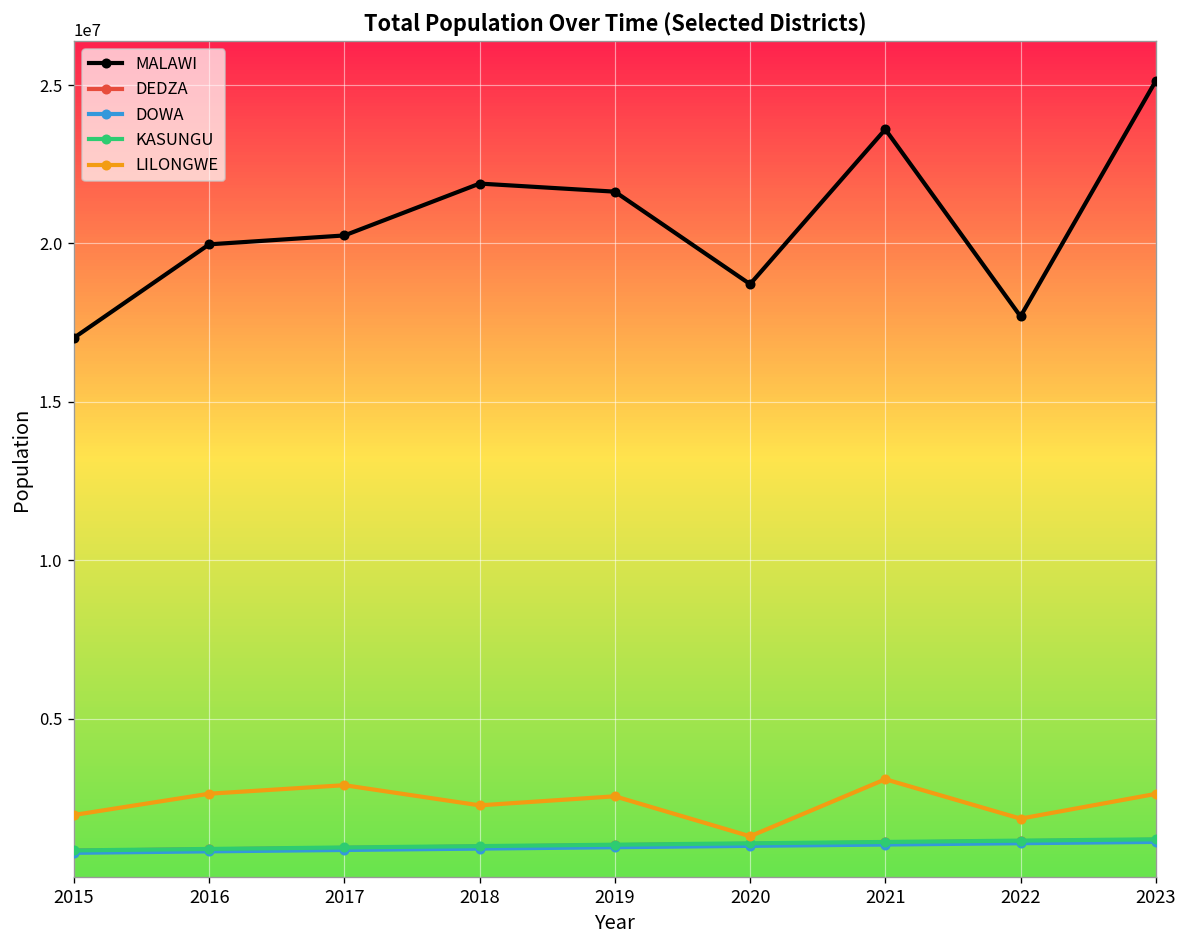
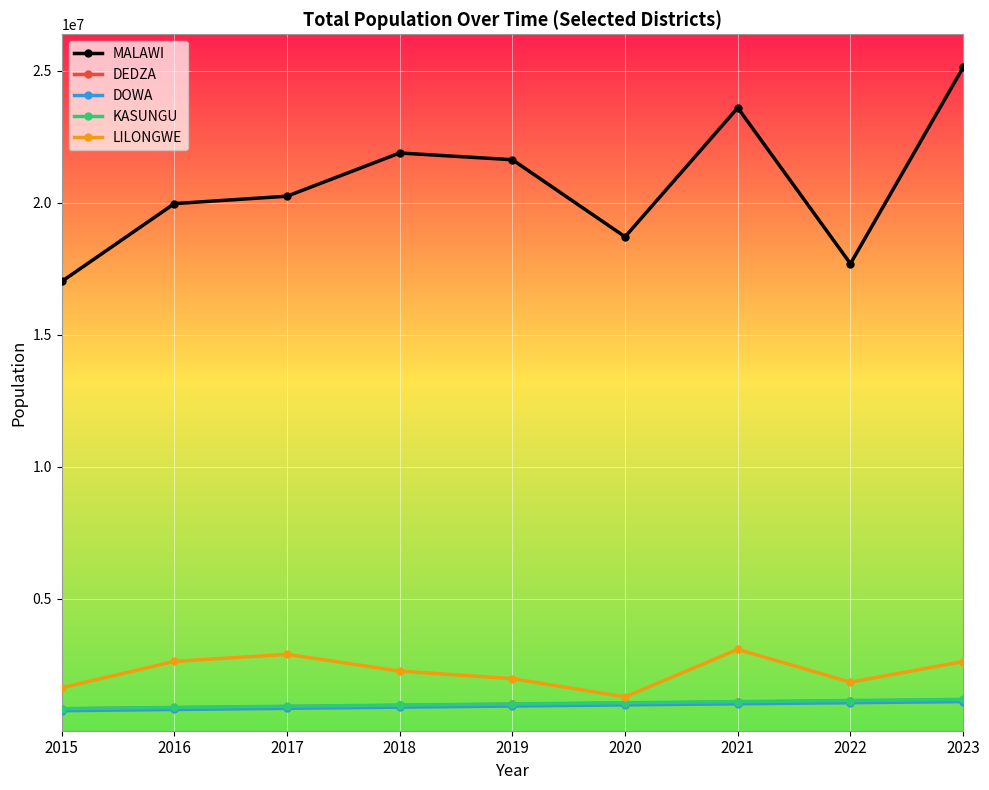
  {
    "MALAWI": {
      "2015": 17000000,
      "2016": 20000000,
      "2017": 20300000,
      "2018": 21900000,
      "2019": 21600000,
      "2020": 18700000,
      "2021": 23600000,
      "2022": 17700000,
      "2023": 25100000
    },
    "LILONGWE": {
-     "2015": 2000000,
+     "2015": 1600000,
      "2016": 2600000,
      "2017": 2900000,
      "2018": 2300000,
-     "2019": 2500000,
+     "2019": 2000000,
      "2020": 1300000,
      "2021": 3100000,
      "2022": 1800000,
      "2023": 2600000
    }
  }
